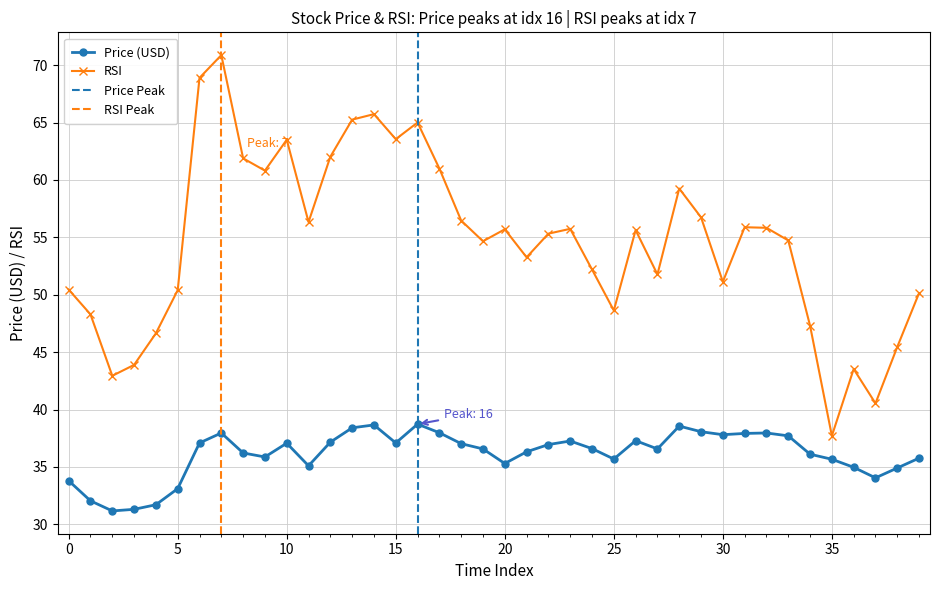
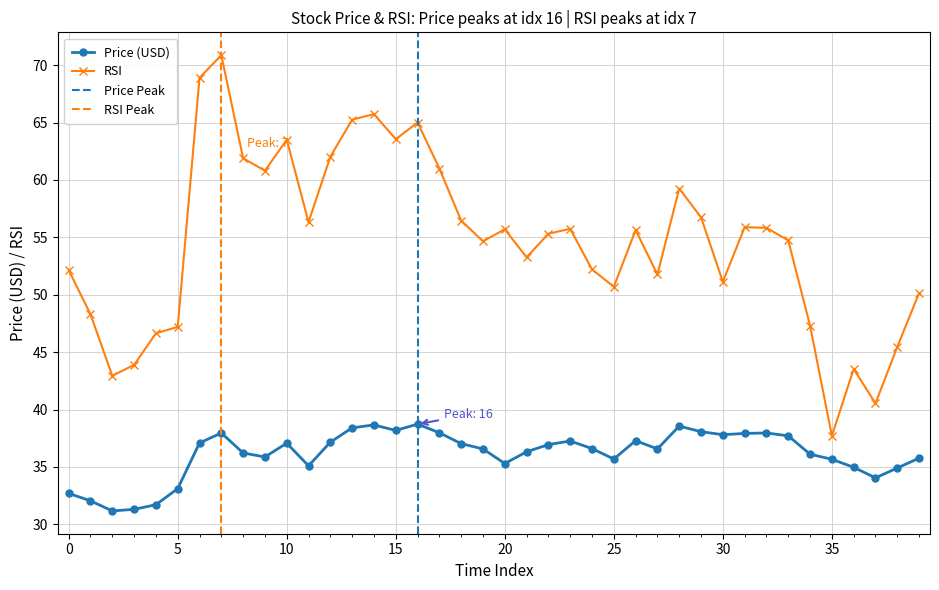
  {
    "Price (USD)": {
-     "0": 33.8,
+     "0": 32.7,
      "5": 33.1,
      "10": 37.1,
-     "15": 37.1,
+     "15": 38.2,
      "20": 35.3,
      "25": 35.7,
      "30": 37.8,
      "35": 35.7
    },
    "RSI": {
-     "0": 50.5,
-     "5": 50.4,
+     "0": 52.2,
+     "5": 47.2,
      "15": 63.6,
      "20": 55.7,
-     "25": 48.6,
+     "25": 50.7,
      "30": 51.1,
      "35": 37.7
    }
  }
